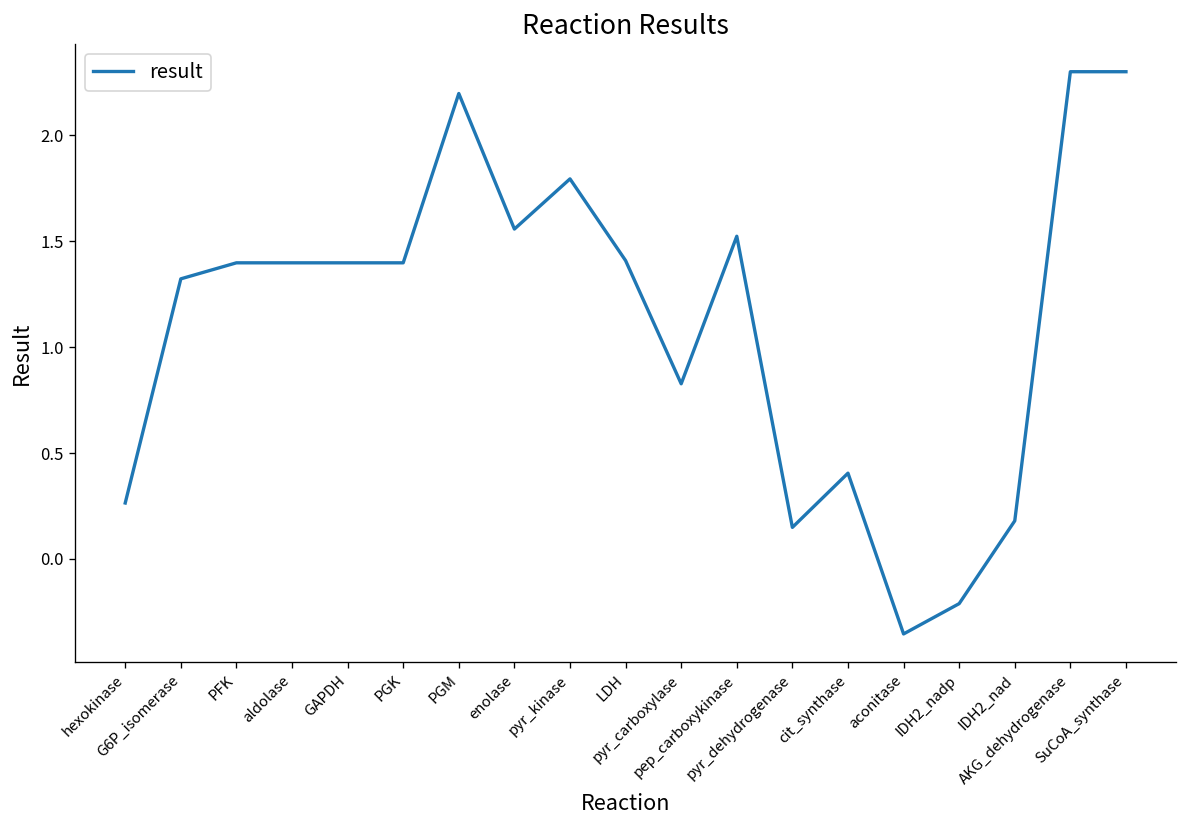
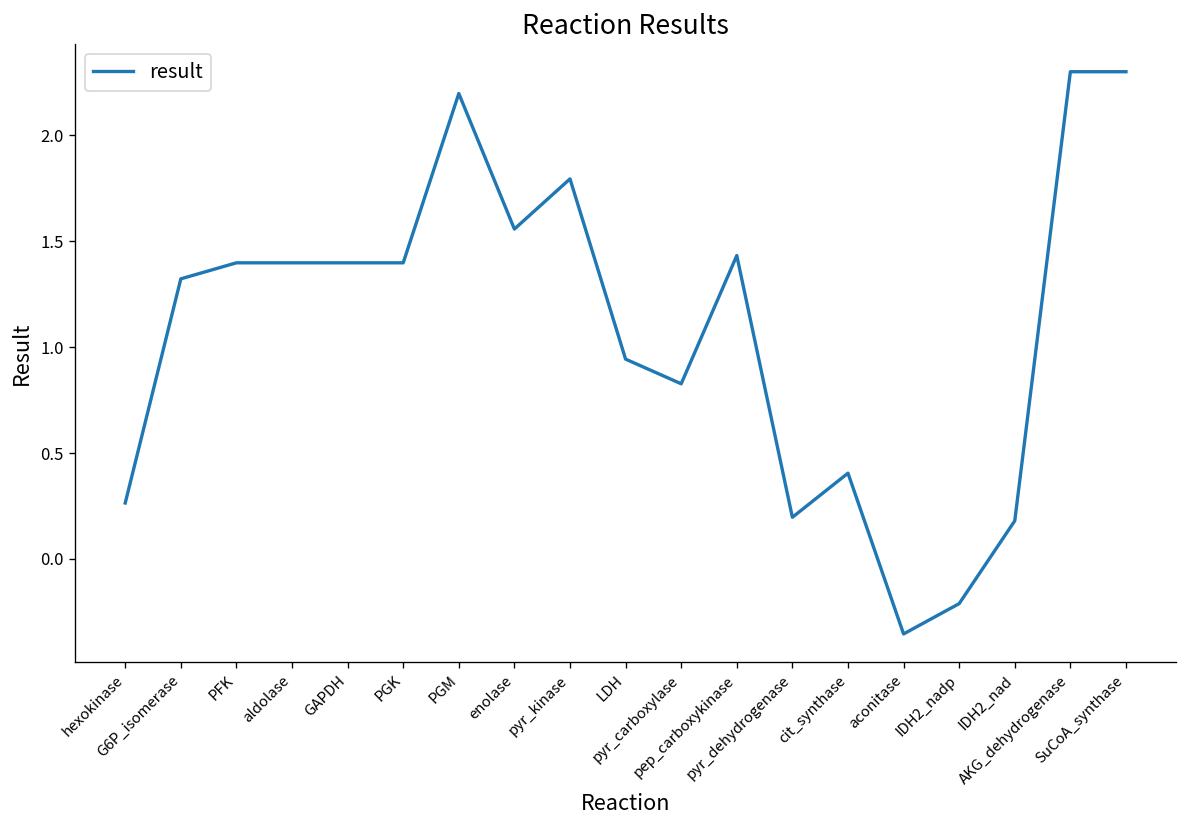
  {
    "hexokinase": 0.26,
    "G6P_isomerase": 1.32,
    "PFK": 1.40,
    "aldolase": 1.40,
    "GAPDH": 1.40,
    "PGK": 1.40,
    "PGM": 2.20,
    "enolase": 1.56,
    "pyr_kinase": 1.79,
-   "LDH": 1.41,
+   "LDH": 0.94,
    "pyr_carboxylase": 0.83,
-   "pep_carboxykinase": 1.52,
-   "pyr_dehydrogenase": 0.15,
+   "pep_carboxykinase": 1.43,
+   "pyr_dehydrogenase": 0.20,
    "cit_synthase": 0.40,
    "aconitase": -0.35,
    "IDH2_nadp": -0.21,
    "IDH2_nad": 0.18,
    "AKG_dehydrogenase": 2.30,
    "SuCoA_synthase": 2.30
  }
